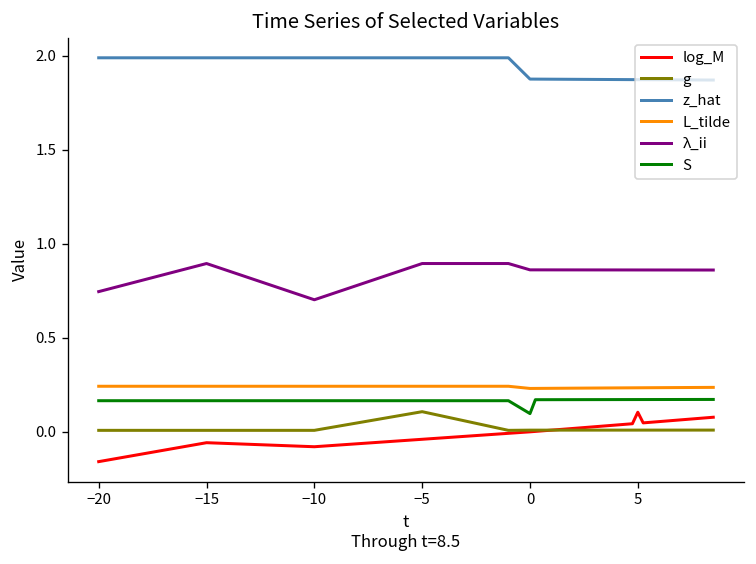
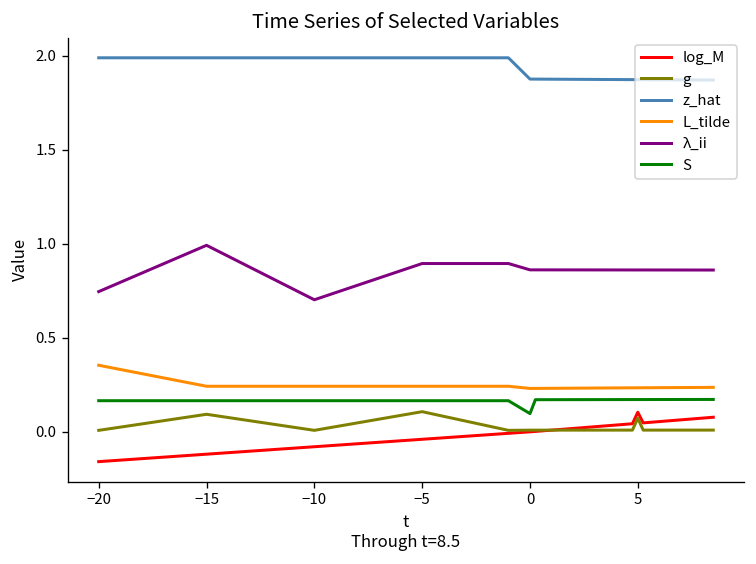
  {
    "log_M": {
      "−20": -0.16,
-     "−15": -0.06,
+     "−15": -0.12,
      "−10": -0.08,
      "−5": -0.04,
      "5": 0.10
    },
    "g": {
      "−20": 0.01,
-     "−15": 0.01,
+     "−15": 0.09,
      "−10": 0.01,
      "−5": 0.11,
-     "5": 0.01
+     "5": 0.07
    },
    "z_hat": {
      "−20": 1.99,
      "−15": 1.99,
      "−10": 1.99,
      "−5": 1.99,
      "0": 1.88
    },
    "L_tilde": {
-     "−20": 0.24,
+     "−20": 0.35,
      "−15": 0.24,
      "−10": 0.24,
      "−5": 0.24,
      "0": 0.23,
      "5": 0.23
    },
    "λ_ii": {
      "−20": 0.75,
-     "−15": 0.89,
+     "−15": 0.99,
      "−10": 0.70,
      "−5": 0.89,
      "0": 0.86,
      "5": 0.86
    },
    "S": {
      "−20": 0.17,
      "−15": 0.17,
      "−10": 0.17,
      "−5": 0.17,
      "0": 0.10,
      "5": 0.17
    }
  }
